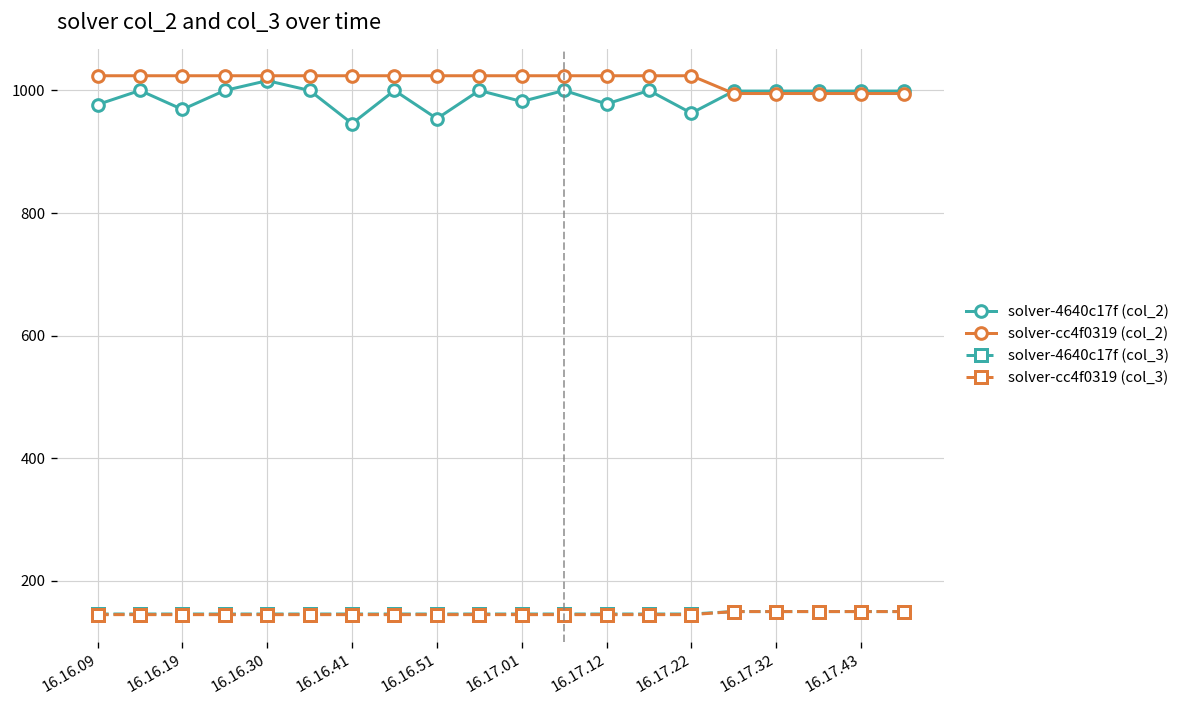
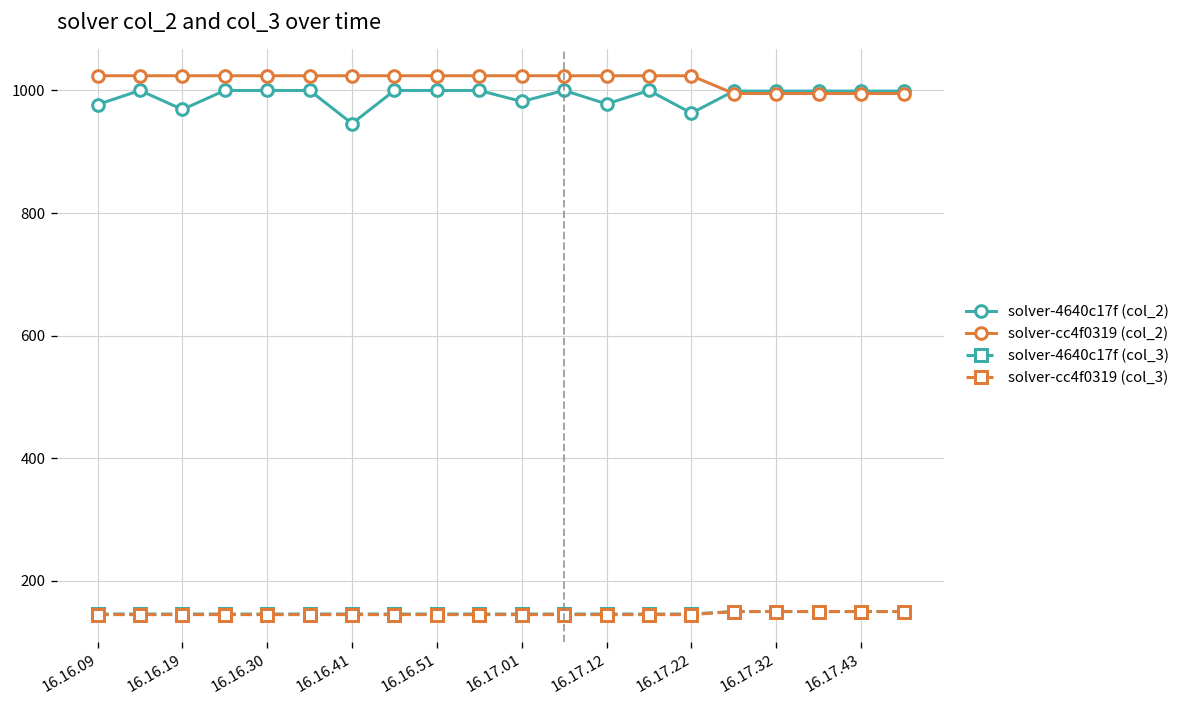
  {
    "solver-4640c17f (col_2)": {
      "16.16.09": 980,
      "16.16.19": 970,
-     "16.16.30": 1020,
+     "16.16.30": 1000,
      "16.16.41": 950,
-     "16.16.51": 950,
+     "16.16.51": 1000,
      "16.17.01": 980,
      "16.17.12": 980,
      "16.17.22": 960
    }
  }
